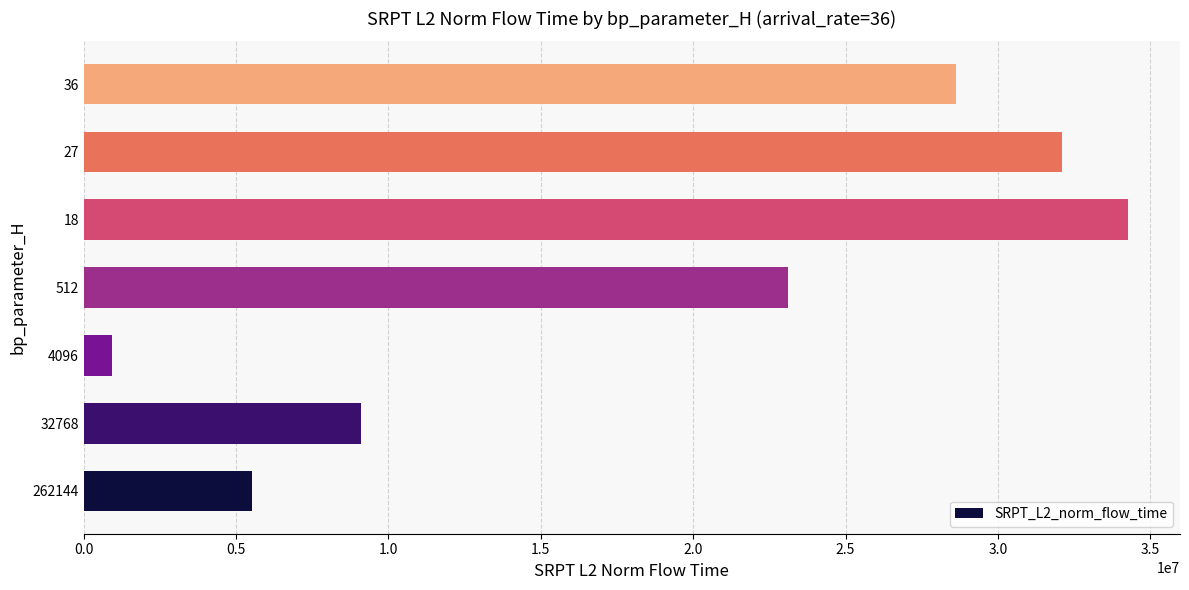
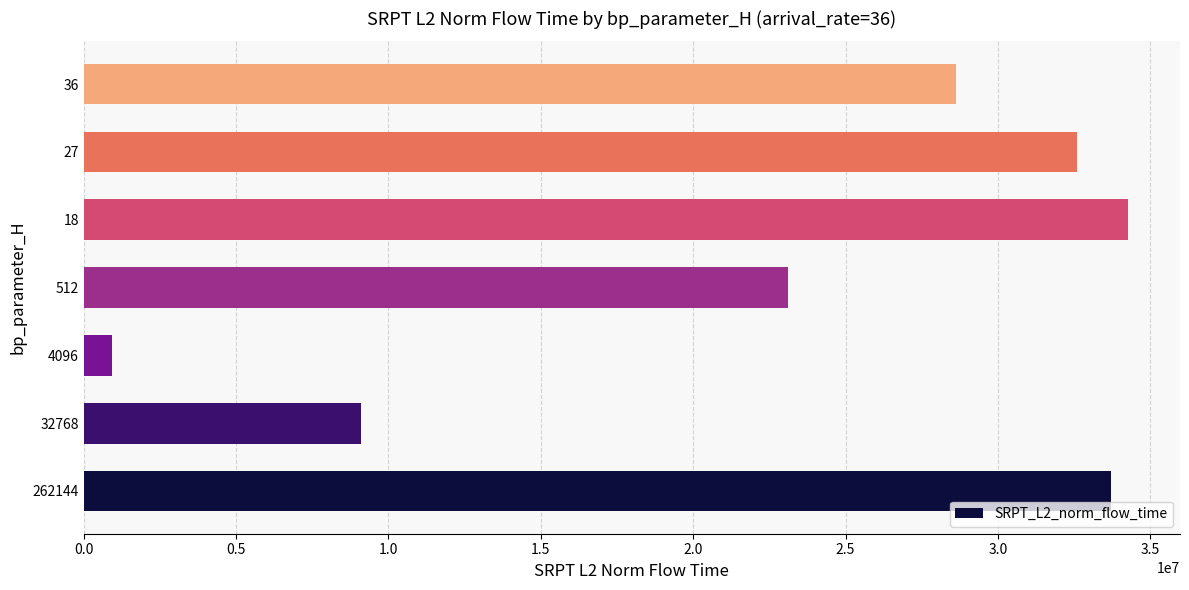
  {
    "36": 28600000,
-   "27": 32100000,
+   "27": 32600000,
    "18": 34300000,
    "512": 23100000,
    "4096": 900000,
    "32768": 9100000,
-   "262144": 5500000
+   "262144": 33700000
  }
